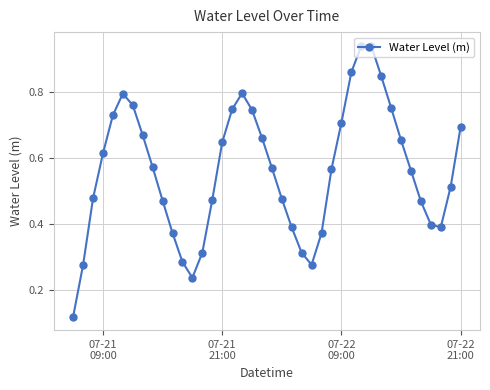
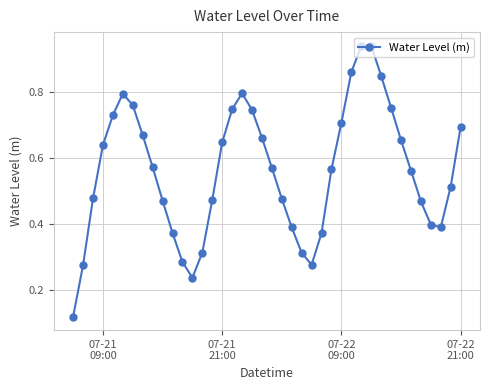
  {
-   "07-21 09:00": 0.61,
+   "07-21 09:00": 0.64,
    "07-21 21:00": 0.65,
    "07-22 09:00": 0.71,
    "07-22 21:00": 0.69
  }
